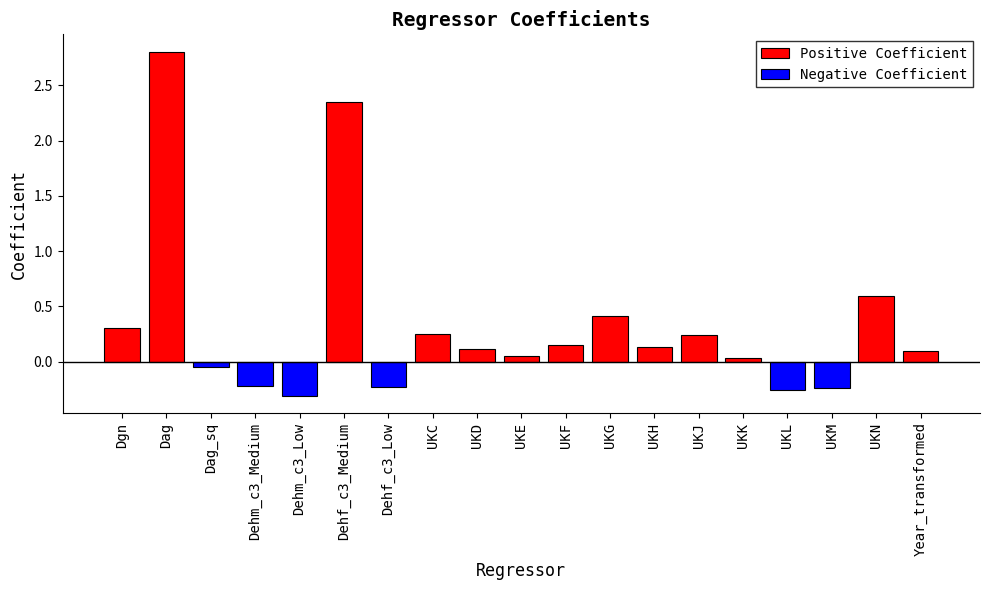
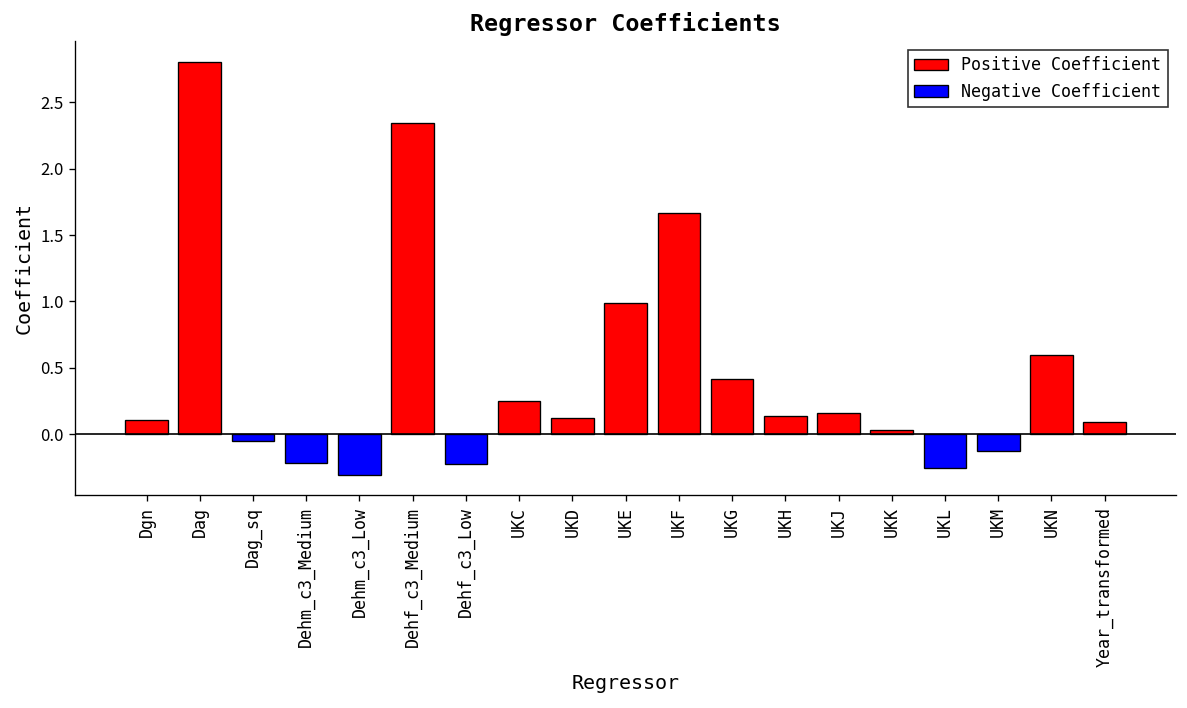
  {
    "Positive Coefficient": {
-     "Dgn": 0.30,
+     "Dgn": 0.11,
      "Dag": 2.81,
      "Dehf_c3_Medium": 2.35,
      "UKC": 0.25,
      "UKD": 0.12,
-     "UKE": 0.05,
-     "UKF": 0.15,
+     "UKE": 0.99,
+     "UKF": 1.67,
      "UKG": 0.41,
      "UKH": 0.13,
-     "UKJ": 0.24,
+     "UKJ": 0.16,
      "UKK": 0.03,
      "UKN": 0.60,
      "Year_transformed": 0.09
    },
    "Negative Coefficient": {
      "Dag_sq": -0.05,
      "Dehm_c3_Medium": -0.22,
      "Dehm_c3_Low": -0.31,
      "Dehf_c3_Low": -0.23,
      "UKL": -0.26,
-     "UKM": -0.24
+     "UKM": -0.13
    }
  }
